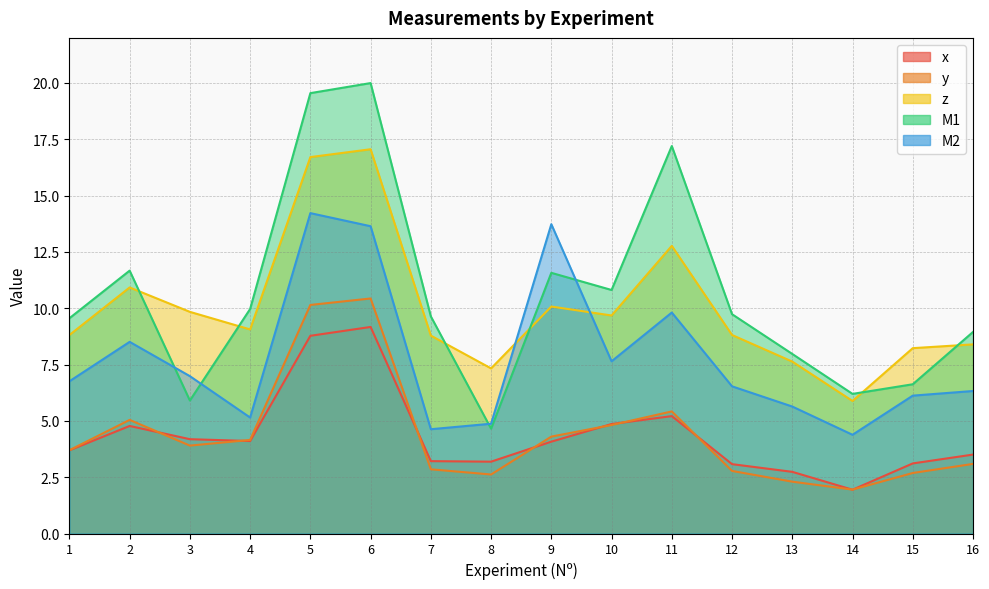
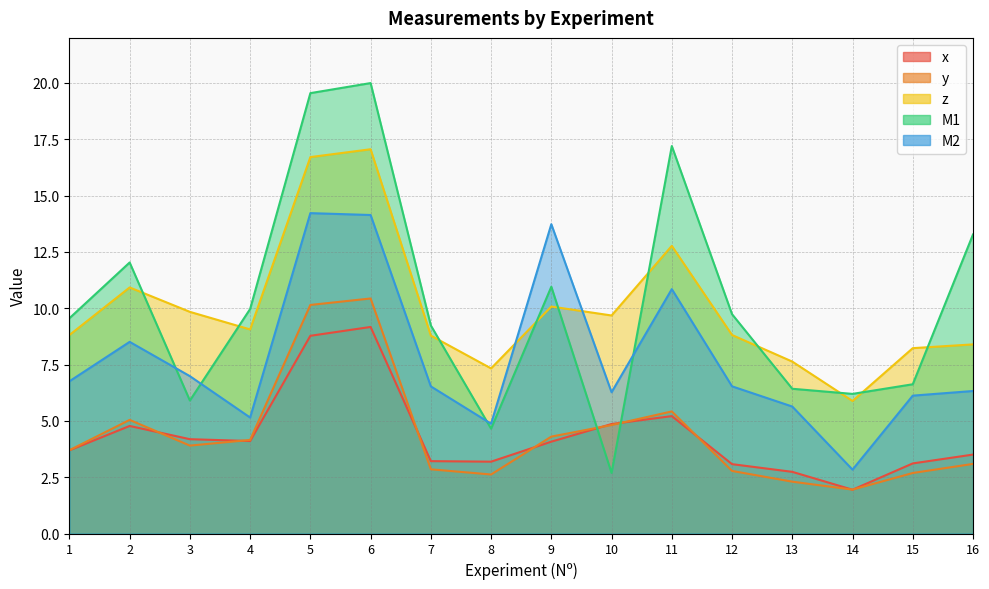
  {
    "M1": {
      "1": 9.6,
-     "2": 11.7,
+     "2": 12.0,
      "3": 5.9,
      "4": 10.0,
      "5": 19.5,
      "6": 20.0,
-     "7": 9.6,
+     "7": 9.2,
      "8": 4.7,
-     "9": 11.6,
-     "10": 10.8,
+     "9": 11.0,
+     "10": 2.7,
      "11": 17.2,
      "12": 9.7,
-     "13": 8.0,
+     "13": 6.4,
      "14": 6.2,
      "15": 6.6,
-     "16": 8.9
+     "16": 13.3
    },
    "M2": {
      "1": 6.8,
      "2": 8.5,
      "3": 7.0,
      "4": 5.1,
      "5": 14.2,
-     "6": 13.6,
-     "7": 4.6,
+     "6": 14.1,
+     "7": 6.5,
      "8": 4.9,
      "9": 13.7,
-     "10": 7.6,
-     "11": 9.8,
+     "10": 6.3,
+     "11": 10.8,
      "12": 6.5,
      "13": 5.6,
-     "14": 4.4,
+     "14": 2.8,
      "15": 6.1,
      "16": 6.3
    }
  }
